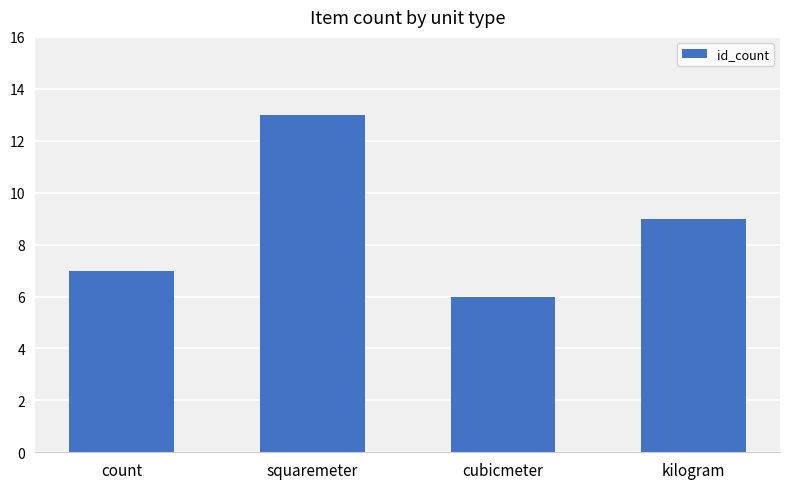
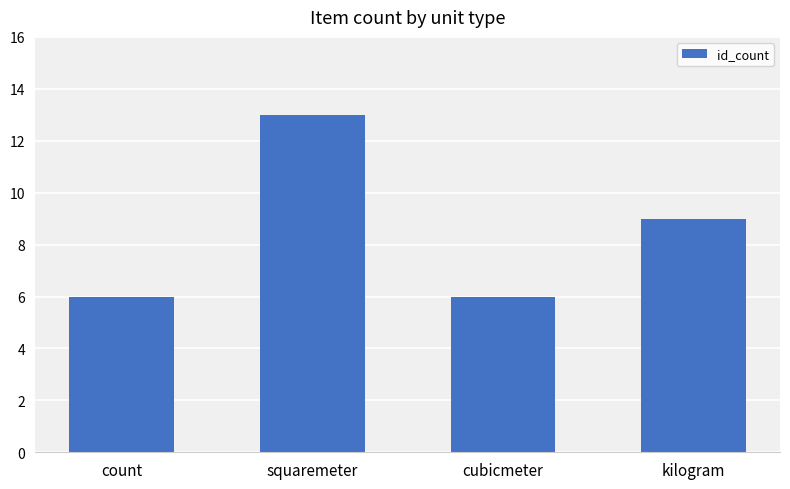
  {
-   "count": 7,
+   "count": 6,
    "squaremeter": 13,
    "cubicmeter": 6,
    "kilogram": 9
  }
